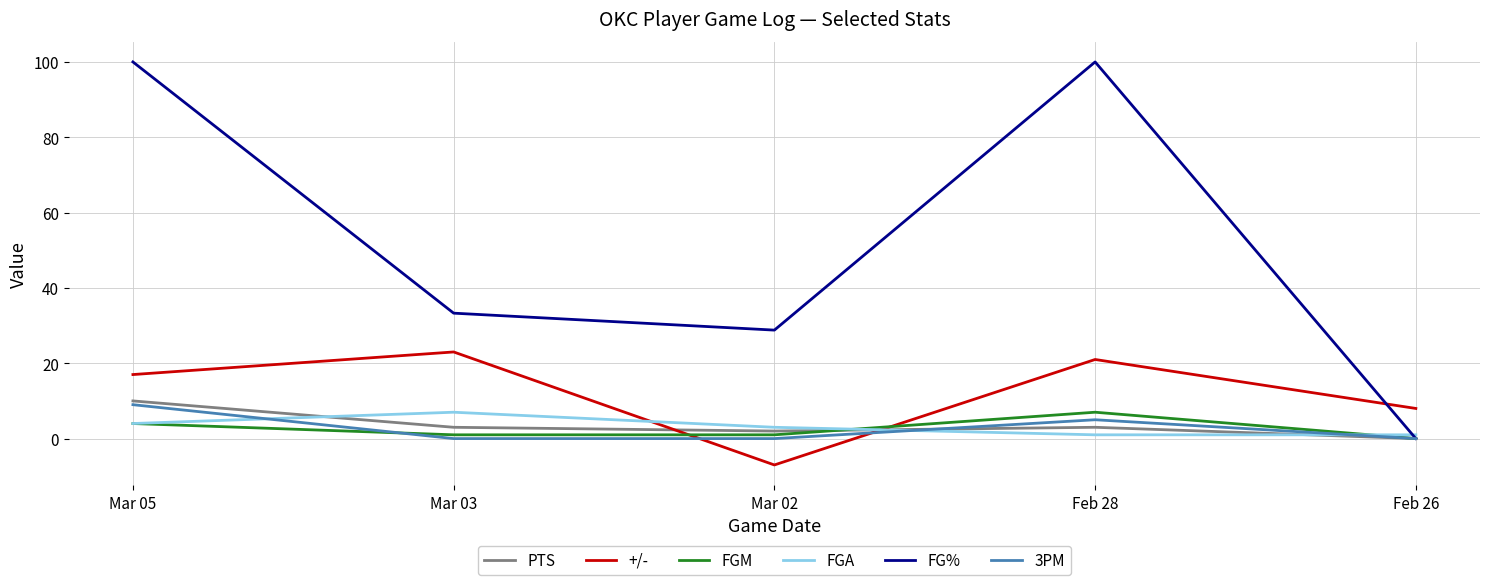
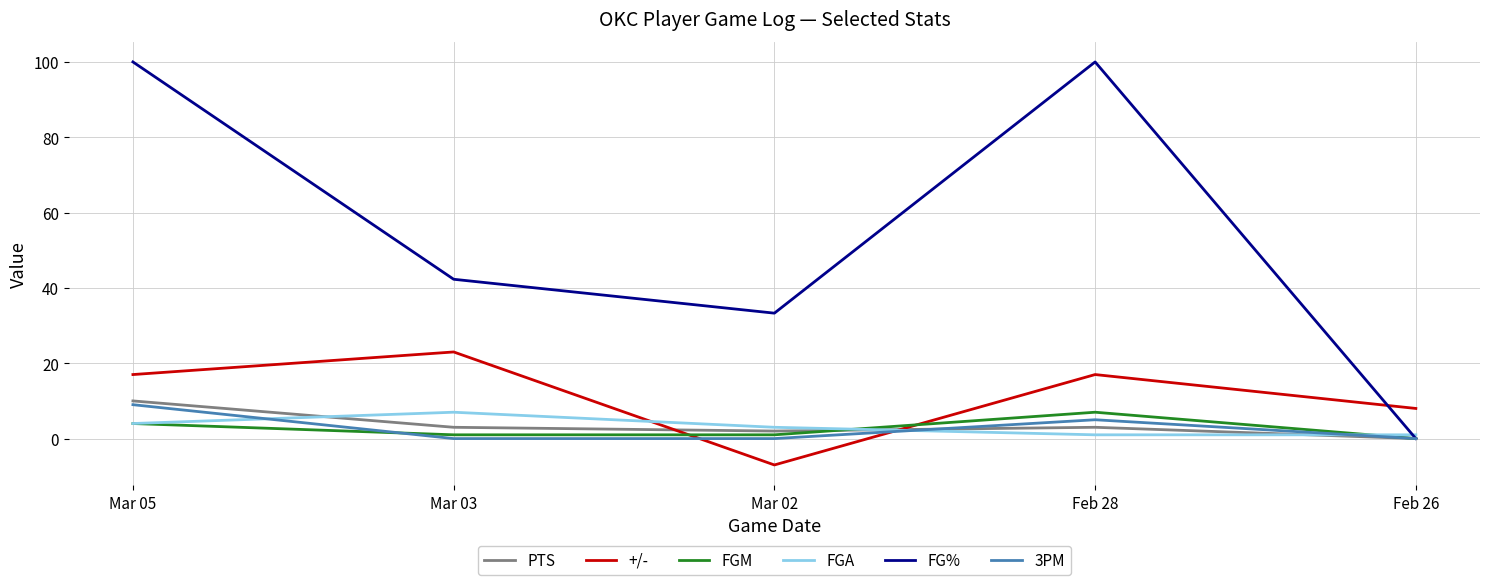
  {
    "PTS": {
      "Mar 05": 10,
      "Mar 03": 3,
      "Mar 02": 2,
      "Feb 28": 3
    },
    "+/-": {
      "Mar 05": 17,
      "Mar 03": 23,
      "Mar 02": -7,
-     "Feb 28": 21,
+     "Feb 28": 17,
      "Feb 26": 8
    },
    "FGM": {
      "Mar 03": 1,
      "Mar 02": 1,
      "Feb 28": 7
    },
    "FGA": {
      "Mar 03": 7,
      "Mar 02": 3,
      "Feb 28": 1,
      "Feb 26": 1
    },
    "FG%": {
      "Mar 05": 100,
-     "Mar 03": 33,
-     "Mar 02": 29,
+     "Mar 03": 42,
+     "Mar 02": 33,
      "Feb 28": 100
    },
    "3PM": {
      "Mar 05": 9,
      "Mar 03": 0,
      "Mar 02": 0,
      "Feb 28": 5
    }
  }
